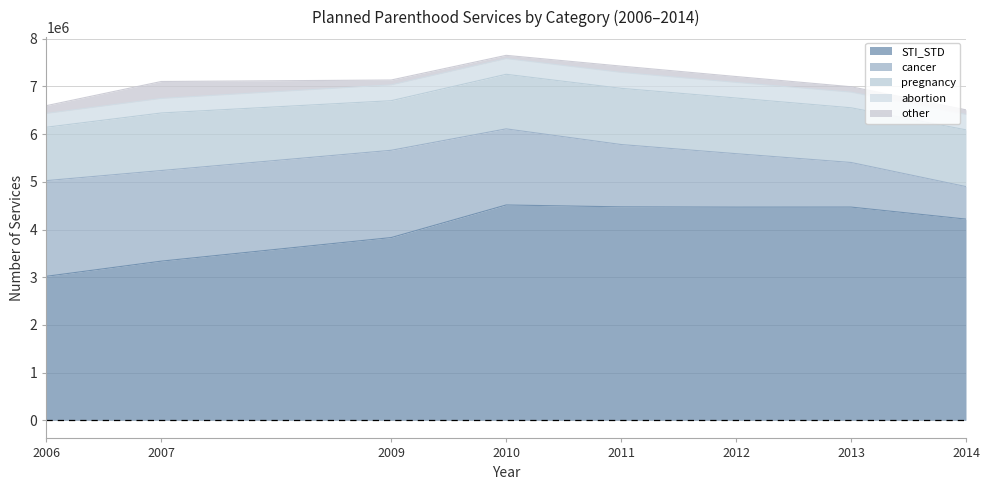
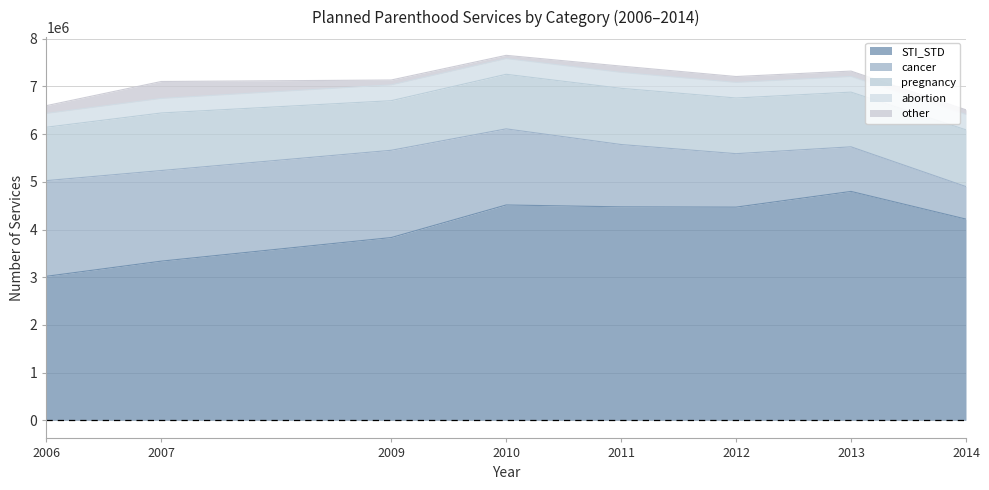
  {
    "STI_STD": {
      "2006": 3000000,
      "2007": 3300000,
      "2009": 3800000,
      "2010": 4500000,
      "2011": 4500000,
      "2012": 4500000,
-     "2013": 4500000,
+     "2013": 4800000,
      "2014": 4200000
    }
  }
